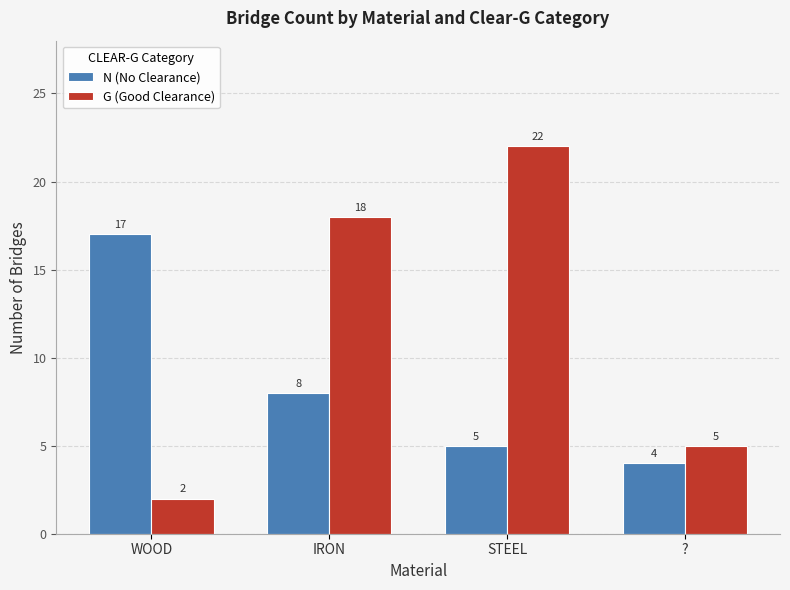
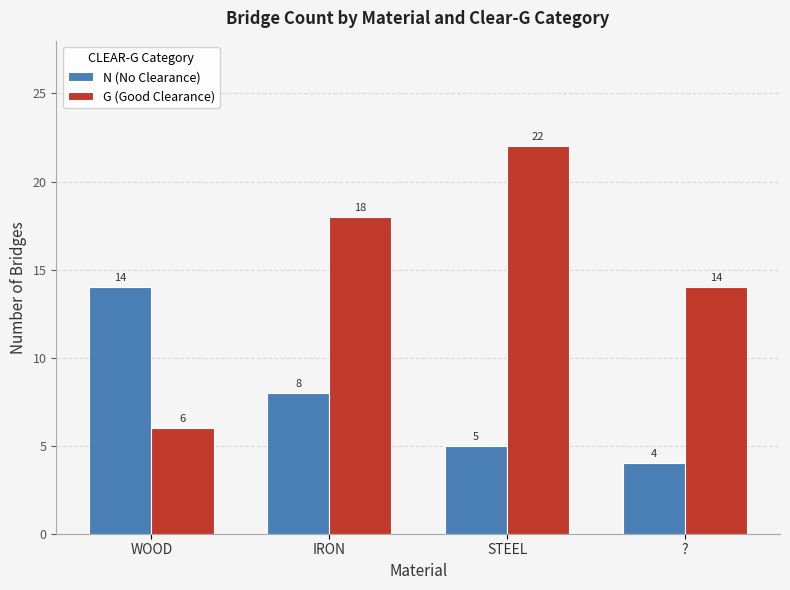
  {
    "N (No Clearance)": {
-     "WOOD": 17,
+     "WOOD": 14,
      "IRON": 8,
      "STEEL": 5,
      "?": 4
    },
    "G (Good Clearance)": {
-     "WOOD": 2,
+     "WOOD": 6,
      "IRON": 18,
      "STEEL": 22,
-     "?": 5
+     "?": 14
    }
  }
